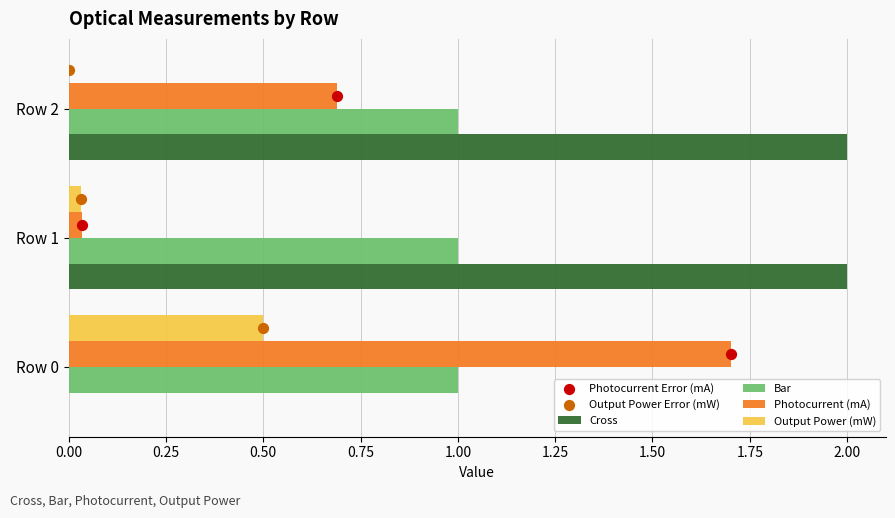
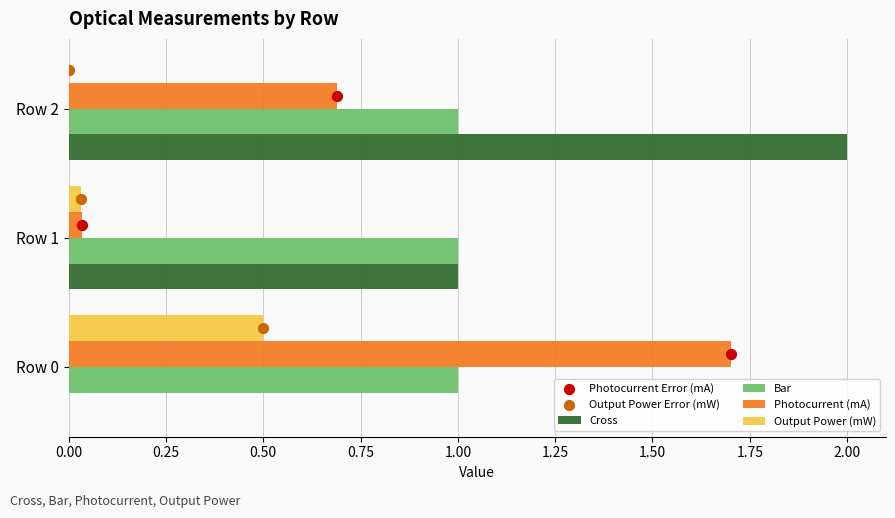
  {
    "Cross": {
      "Row 2": 2,
-     "Row 1": 2,
+     "Row 1": 1,
      "Row 0": 0
    },
    "Bar": {
      "Row 2": 1,
      "Row 1": 1,
      "Row 0": 1
    },
    "Photocurrent Error (mA)": {
      "Row 2": 0.69,
      "Row 1": 0.03,
      "Row 0": 1.70
    },
    "Output Power Error (mW)": {
      "Row 1": 0.03,
      "Row 0": 0.50
    }
  }
